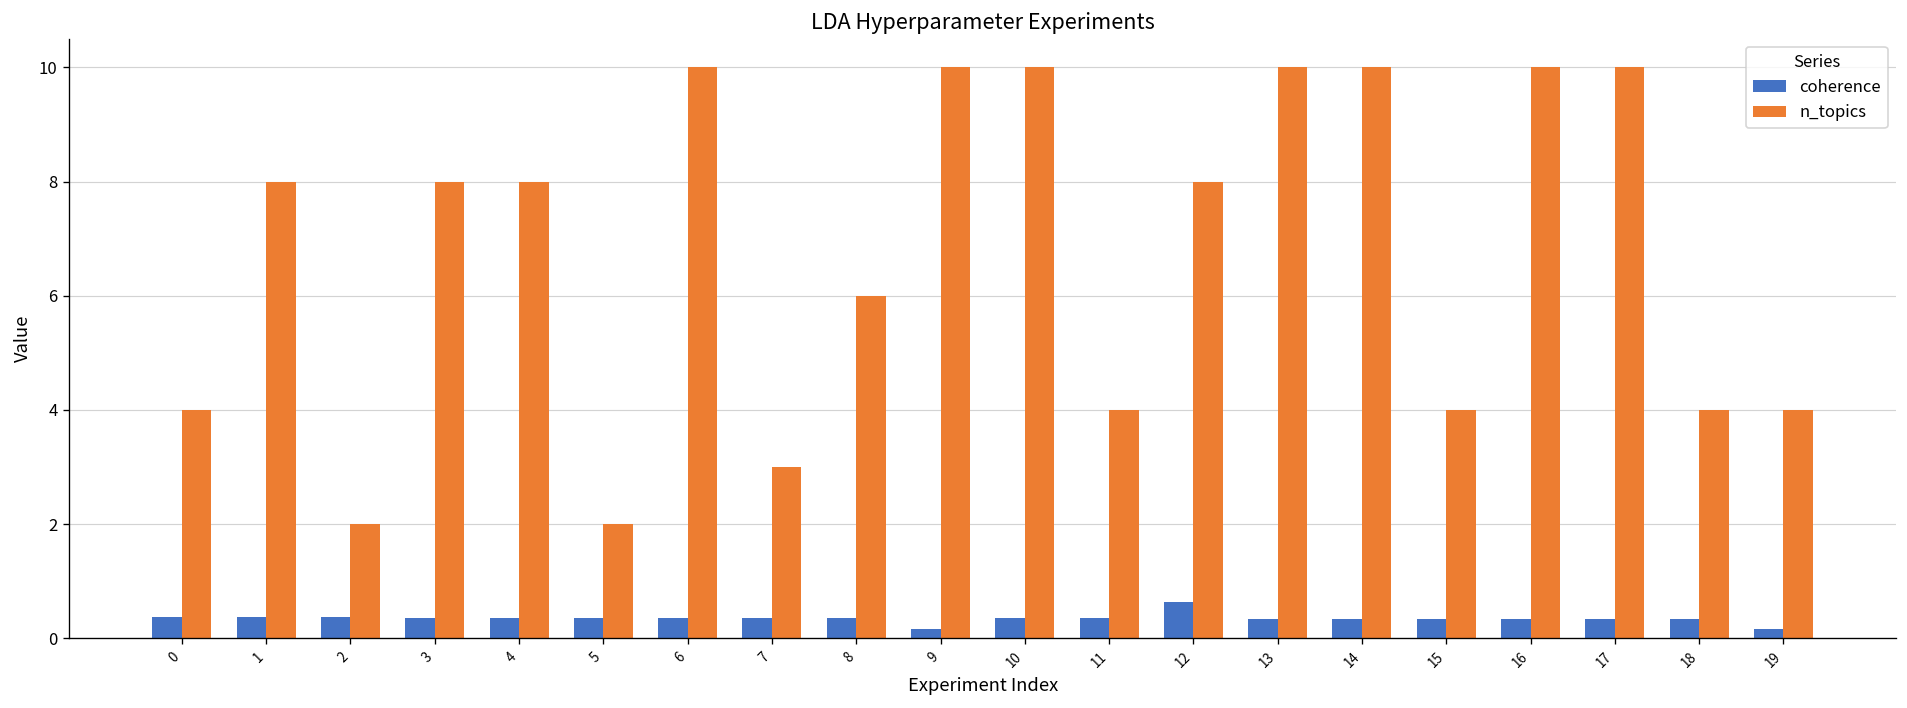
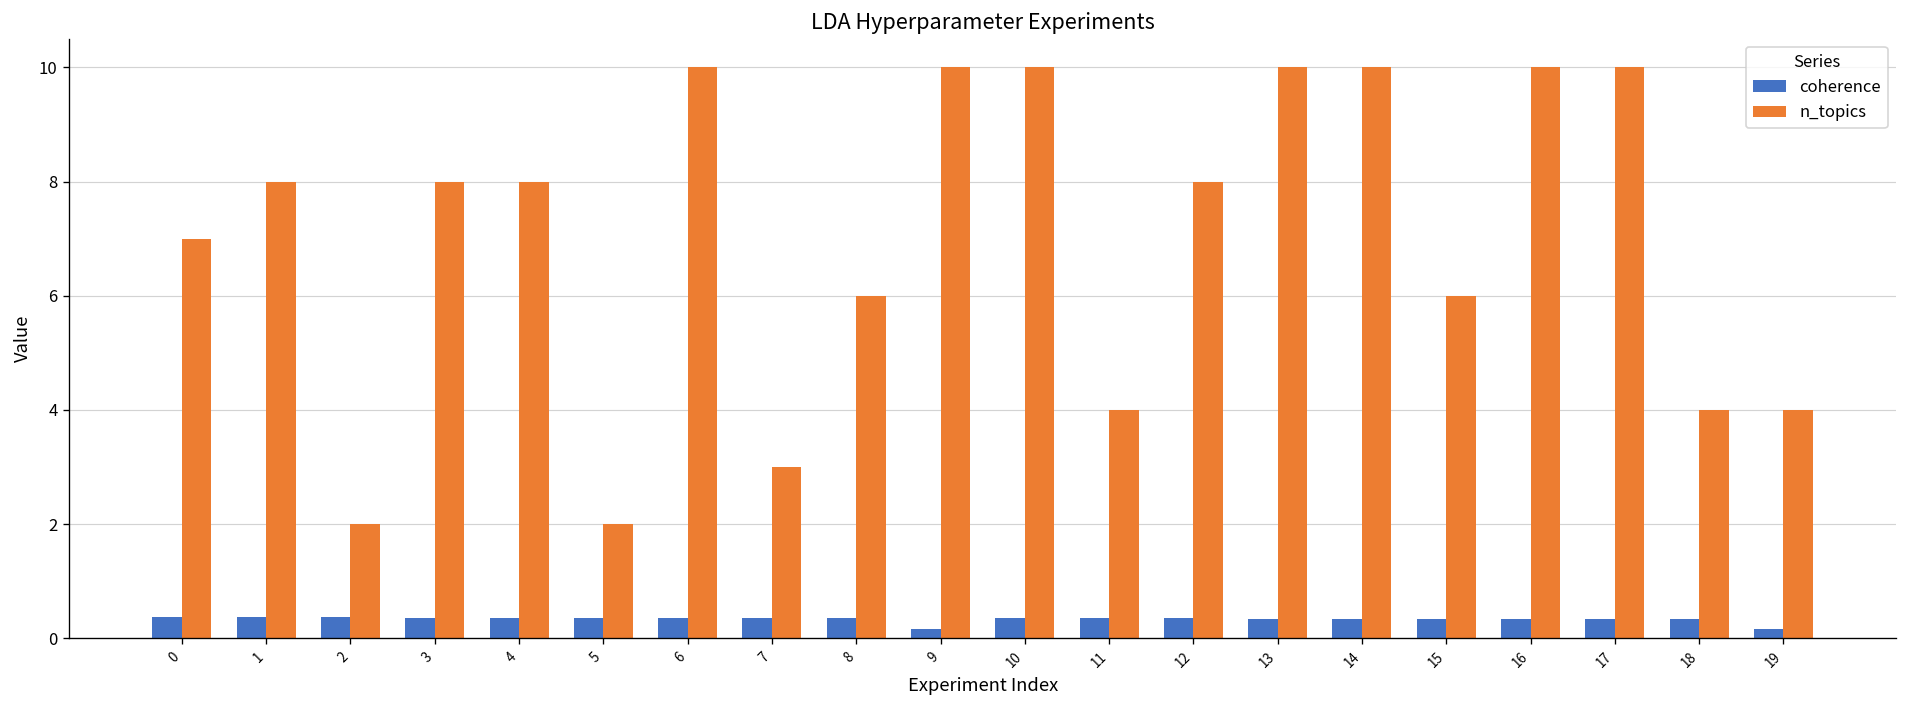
  {
    "coherence": {
      "0": 0.4,
      "1": 0.4,
      "2": 0.4,
      "3": 0.4,
      "4": 0.4,
      "5": 0.4,
      "6": 0.4,
      "7": 0.4,
      "8": 0.4,
      "9": 0.2,
      "10": 0.4,
      "11": 0.4,
-     "12": 0.6,
+     "12": 0.3,
      "13": 0.3,
      "14": 0.3,
      "15": 0.3,
      "16": 0.3,
      "17": 0.3,
      "18": 0.3,
      "19": 0.2
    },
    "n_topics": {
-     "0": 4,
+     "0": 7,
      "1": 8,
      "2": 2,
      "3": 8,
      "4": 8,
      "5": 2,
      "6": 10,
      "7": 3,
      "8": 6,
      "9": 10,
      "10": 10,
      "11": 4,
      "12": 8,
      "13": 10,
      "14": 10,
-     "15": 4,
+     "15": 6,
      "16": 10,
      "17": 10,
      "18": 4,
      "19": 4
    }
  }
